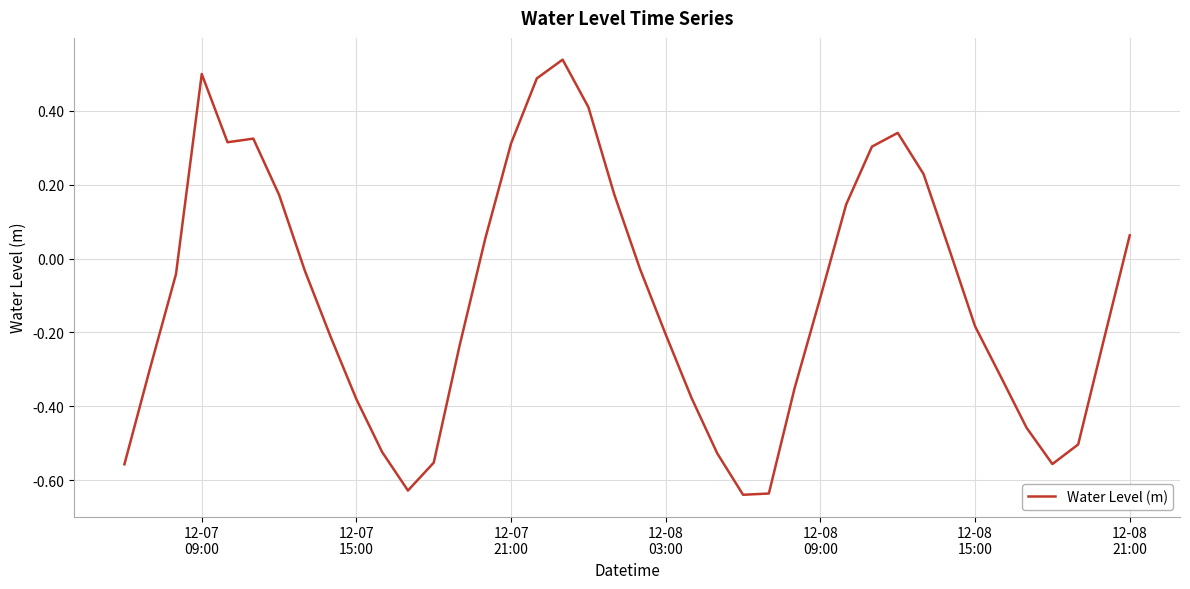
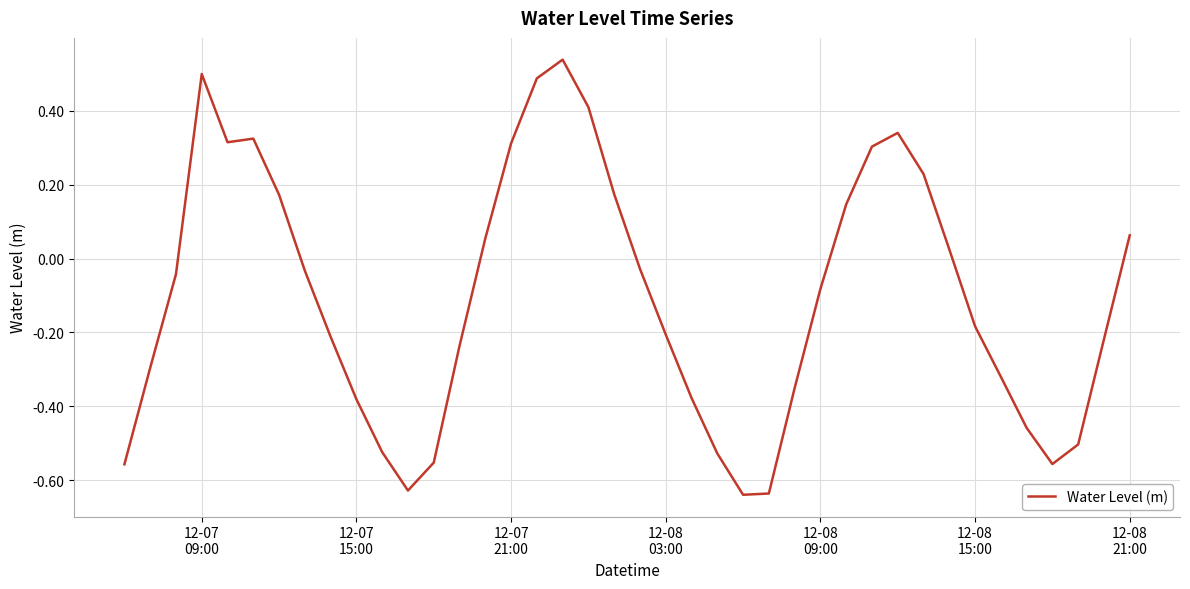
  {
    "12-07 09:00": 0.50,
    "12-07 15:00": -0.38,
    "12-07 21:00": 0.31,
    "12-08 03:00": -0.21,
-   "12-08 09:00": -0.10,
+   "12-08 09:00": -0.08,
    "12-08 15:00": -0.18,
    "12-08 21:00": 0.06
  }
